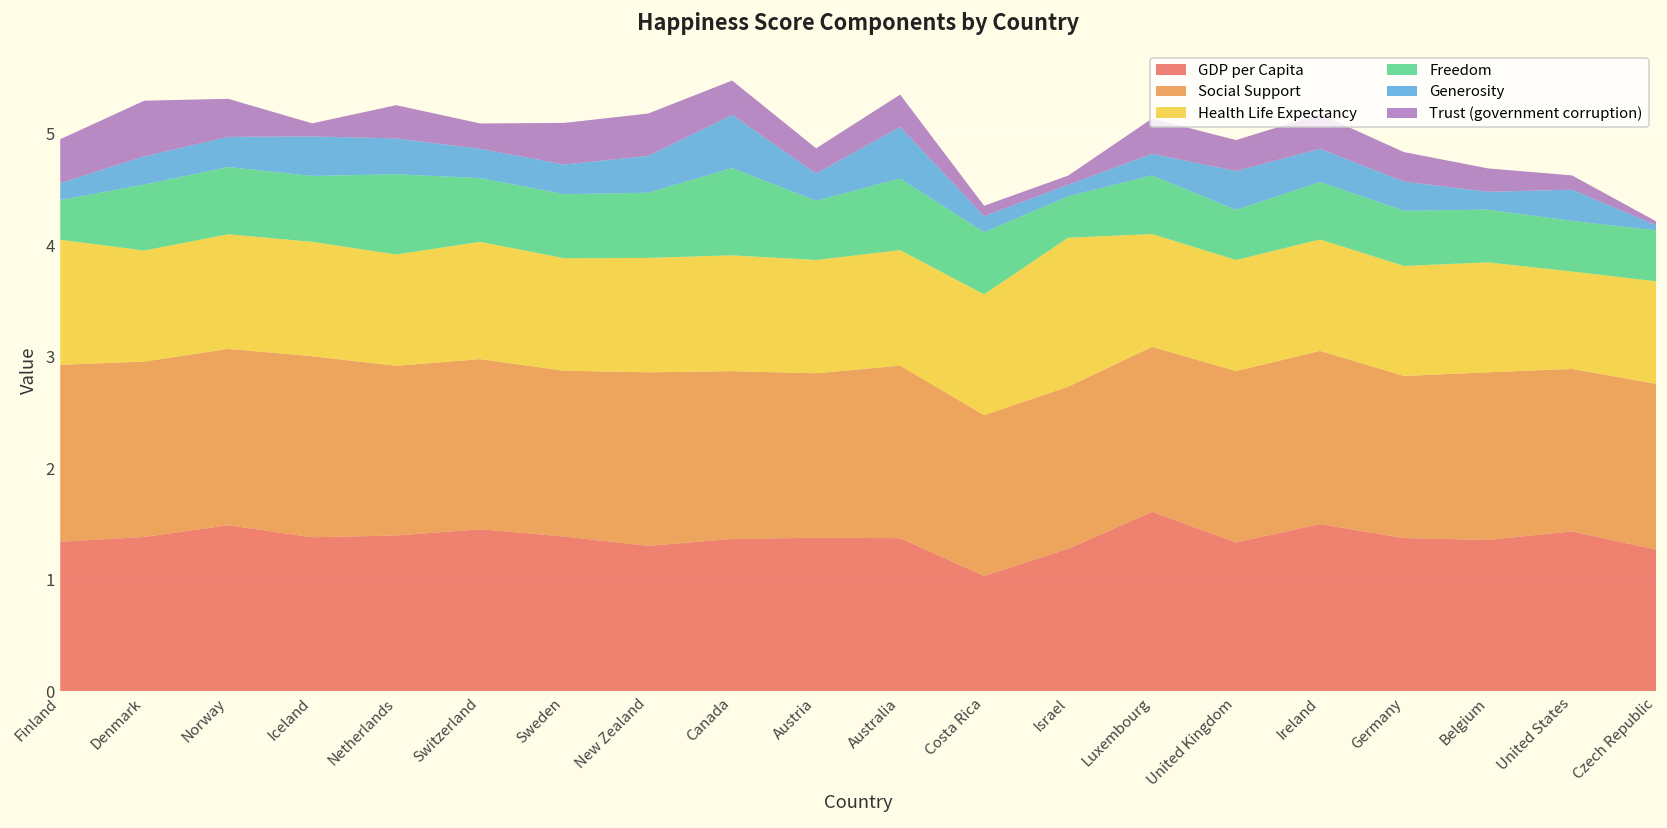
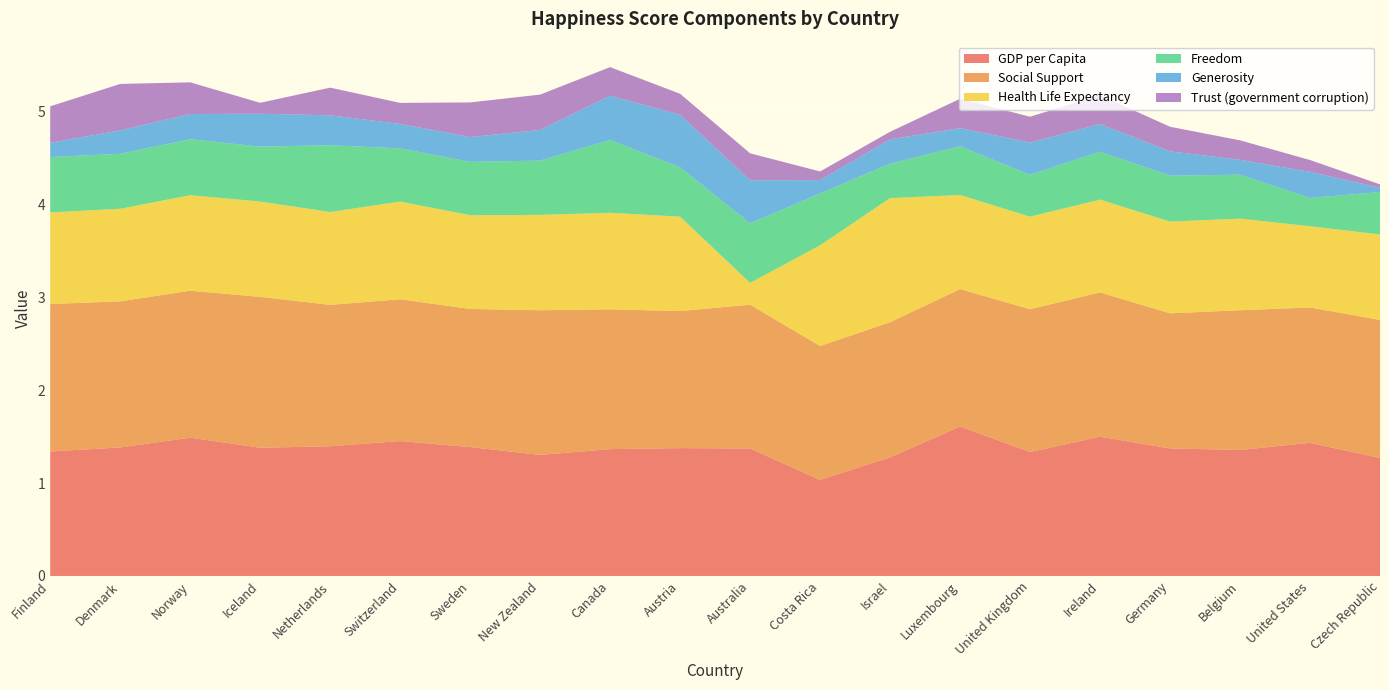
  {
    "Health Life Expectancy": {
-     "Finland": 1.1,
+     "Finland": 1.0,
      "Denmark": 1.0,
      "Norway": 1.0,
      "Iceland": 1.0,
      "Netherlands": 1.0,
      "Switzerland": 1.1,
      "Sweden": 1.0,
      "New Zealand": 1.0,
      "Canada": 1.0,
      "Austria": 1.0,
-     "Australia": 1.0,
+     "Australia": 0.2,
      "Costa Rica": 1.1,
      "Israel": 1.3,
      "Luxembourg": 1.0,
      "United Kingdom": 1.0,
      "Ireland": 1.0,
      "Germany": 1.0,
      "Belgium": 1.0,
      "United States": 0.9,
      "Czech Republic": 0.9
    },
    "Freedom": {
-     "Finland": 0.4,
+     "Finland": 0.6,
      "Denmark": 0.6,
      "Norway": 0.6,
      "Iceland": 0.6,
      "Netherlands": 0.7,
      "Switzerland": 0.6,
      "Sweden": 0.6,
      "New Zealand": 0.6,
      "Canada": 0.8,
      "Austria": 0.5,
      "Australia": 0.6,
      "Costa Rica": 0.6,
      "Israel": 0.4,
      "Luxembourg": 0.5,
      "United Kingdom": 0.5,
      "Ireland": 0.5,
      "Germany": 0.5,
      "Belgium": 0.5,
-     "United States": 0.5,
+     "United States": 0.3,
      "Czech Republic": 0.5
    },
    "Generosity": {
      "Finland": 0.2,
      "Denmark": 0.3,
      "Norway": 0.3,
      "Iceland": 0.4,
      "Netherlands": 0.3,
      "Switzerland": 0.3,
      "Sweden": 0.3,
      "New Zealand": 0.3,
      "Canada": 0.5,
-     "Austria": 0.2,
+     "Austria": 0.6,
      "Australia": 0.5,
      "Costa Rica": 0.1,
-     "Israel": 0.1,
+     "Israel": 0.3,
      "Luxembourg": 0.2,
      "United Kingdom": 0.3,
      "Ireland": 0.3,
      "Germany": 0.3,
      "Belgium": 0.2,
      "United States": 0.3,
      "Czech Republic": 0.0
    },
    "Trust (government corruption)": {
      "Finland": 0.4,
      "Denmark": 0.5,
      "Norway": 0.3,
      "Iceland": 0.1,
      "Netherlands": 0.3,
      "Switzerland": 0.2,
      "Sweden": 0.4,
      "New Zealand": 0.4,
      "Canada": 0.3,
      "Austria": 0.2,
      "Australia": 0.3,
      "Costa Rica": 0.1,
      "Israel": 0.1,
      "United Kingdom": 0.3,
      "Germany": 0.3,
      "Belgium": 0.2,
      "United States": 0.1,
      "Czech Republic": 0.0
    }
  }
